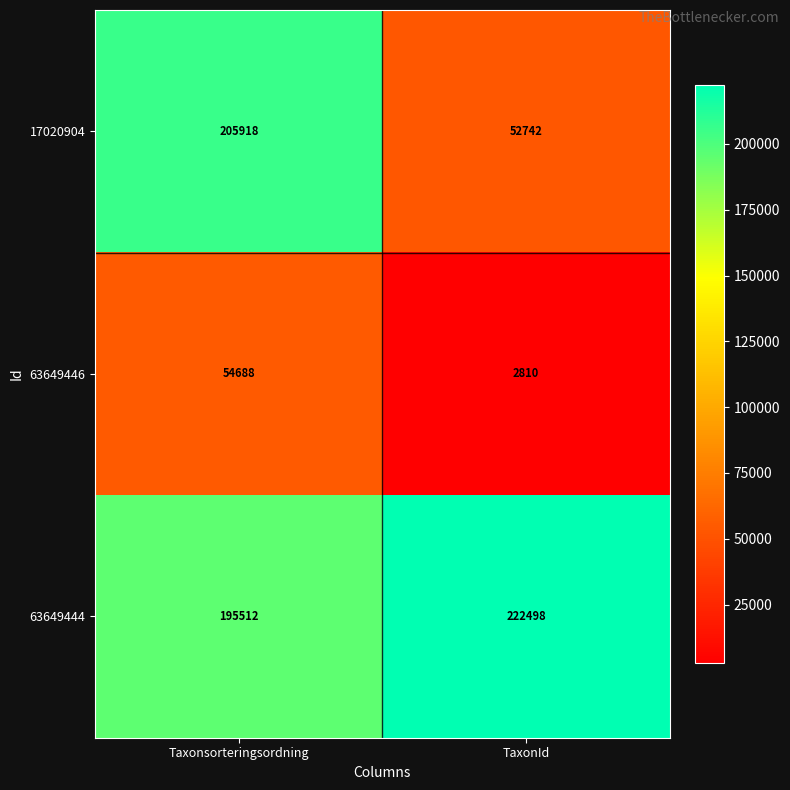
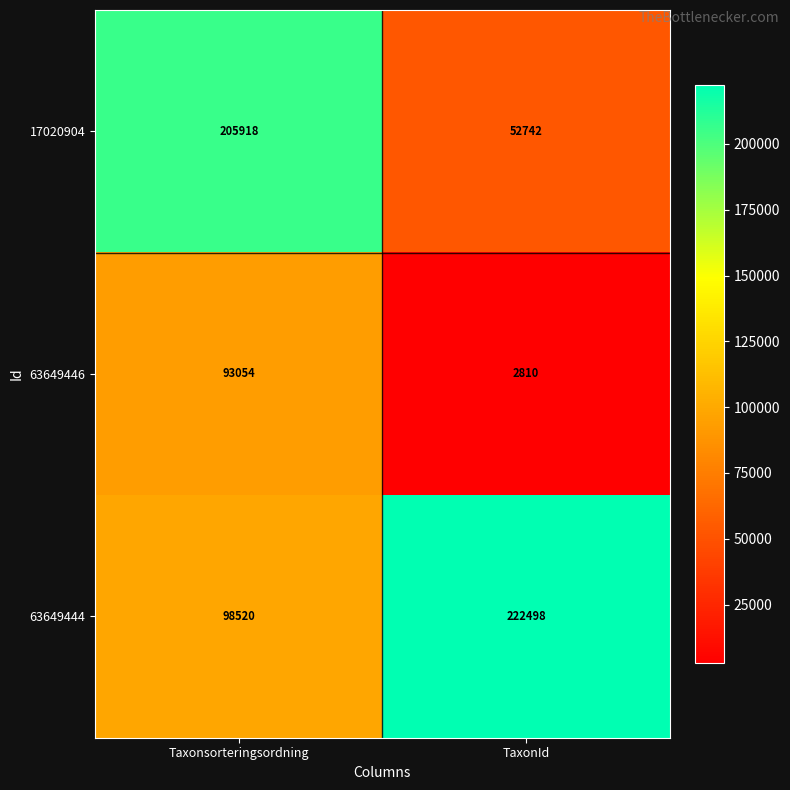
  {
    "17020904": {
      "Taxonsorteringsordning": 205918,
      "TaxonId": 52742
    },
    "63649446": {
-     "Taxonsorteringsordning": 54688,
+     "Taxonsorteringsordning": 93054,
      "TaxonId": 2810
    },
    "63649444": {
-     "Taxonsorteringsordning": 195512,
+     "Taxonsorteringsordning": 98520,
      "TaxonId": 222498
    }
  }
